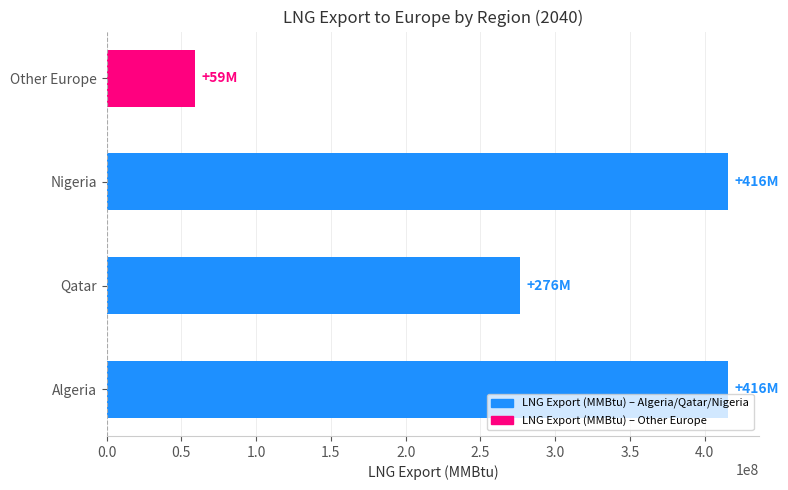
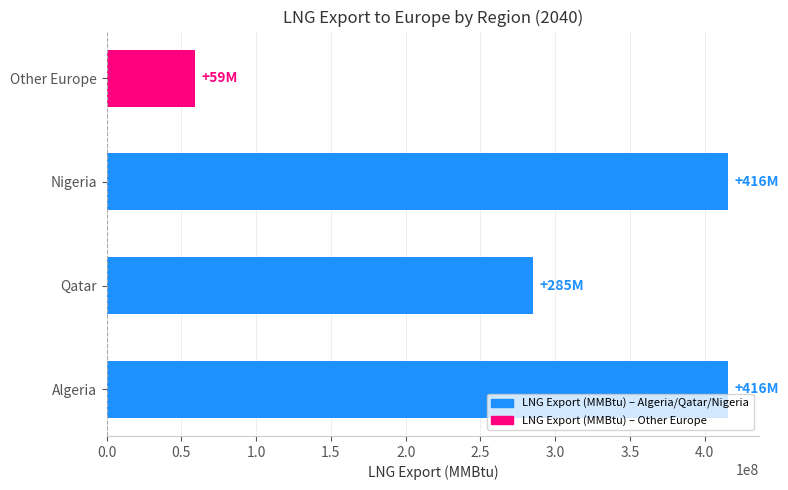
  {
    "Other Europe": "+59M",
    "Nigeria": "+416M",
-   "Qatar": "+276M"
+   "Qatar": "+285M"
  }
